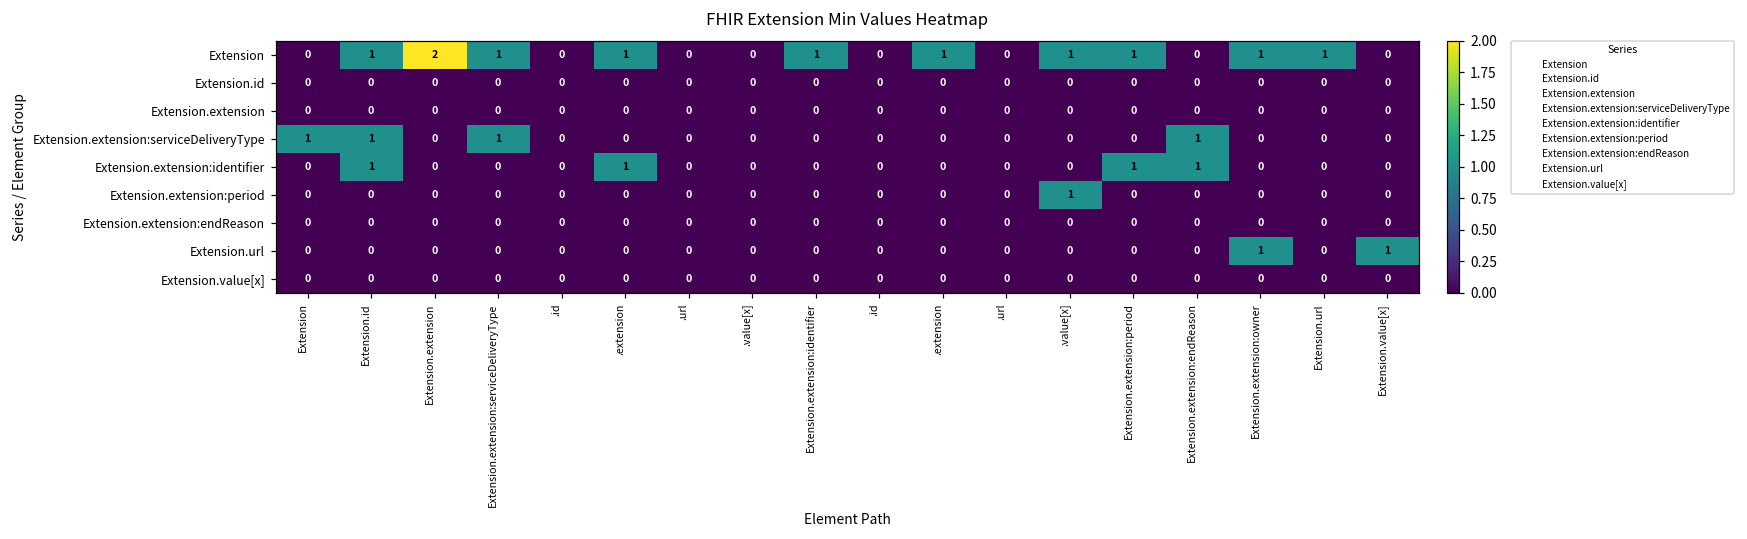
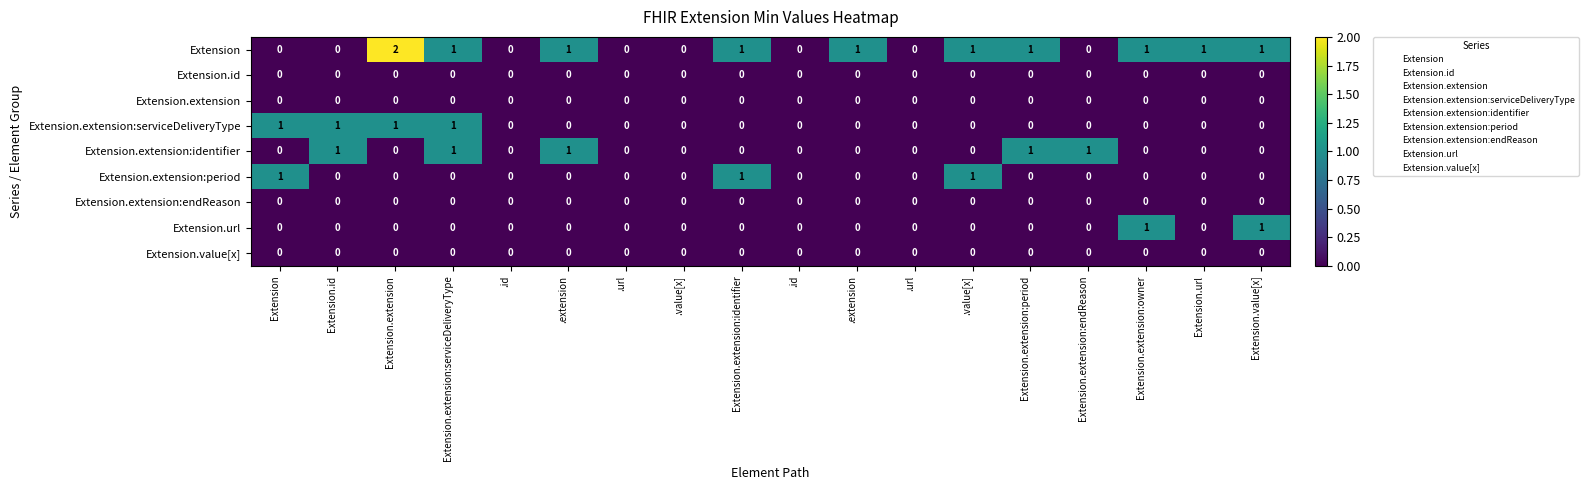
  {
    "Extension": {
      "Extension": 0,
-     "Extension.id": 1,
+     "Extension.id": 0,
      "Extension.extension": 2,
      "Extension.extension:serviceDeliveryType": 1,
      "Extension.extension:identifier": 1,
      "Extension.extension:period": 1,
      "Extension.extension:endReason": 0,
      "Extension.extension:owner": 1,
      "Extension.url": 1,
-     "Extension.value[x]": 0
+     "Extension.value[x]": 1
    },
    "Extension.id": {
      "Extension": 0,
      "Extension.id": 0,
      "Extension.extension": 0,
      "Extension.extension:serviceDeliveryType": 0,
      "Extension.extension:identifier": 0,
      "Extension.extension:period": 0,
      "Extension.extension:endReason": 0,
      "Extension.extension:owner": 0,
      "Extension.url": 0,
      "Extension.value[x]": 0
    },
    "Extension.extension": {
      "Extension": 0,
      "Extension.id": 0,
      "Extension.extension": 0,
      "Extension.extension:serviceDeliveryType": 0,
      "Extension.extension:identifier": 0,
      "Extension.extension:period": 0,
      "Extension.extension:endReason": 0,
      "Extension.extension:owner": 0,
      "Extension.url": 0,
      "Extension.value[x]": 0
    },
    "Extension.extension:serviceDeliveryType": {
      "Extension": 1,
      "Extension.id": 1,
-     "Extension.extension": 0,
+     "Extension.extension": 1,
      "Extension.extension:serviceDeliveryType": 1,
      "Extension.extension:identifier": 0,
      "Extension.extension:period": 0,
-     "Extension.extension:endReason": 1,
+     "Extension.extension:endReason": 0,
      "Extension.extension:owner": 0,
      "Extension.url": 0,
      "Extension.value[x]": 0
    },
    "Extension.extension:identifier": {
      "Extension": 0,
      "Extension.id": 1,
      "Extension.extension": 0,
-     "Extension.extension:serviceDeliveryType": 0,
+     "Extension.extension:serviceDeliveryType": 1,
      "Extension.extension:identifier": 0,
      "Extension.extension:period": 1,
      "Extension.extension:endReason": 1,
      "Extension.extension:owner": 0,
      "Extension.url": 0,
      "Extension.value[x]": 0
    },
    "Extension.extension:period": {
-     "Extension": 0,
+     "Extension": 1,
      "Extension.id": 0,
      "Extension.extension": 0,
      "Extension.extension:serviceDeliveryType": 0,
-     "Extension.extension:identifier": 0,
+     "Extension.extension:identifier": 1,
      "Extension.extension:period": 0,
      "Extension.extension:endReason": 0,
      "Extension.extension:owner": 0,
      "Extension.url": 0,
      "Extension.value[x]": 0
    },
    "Extension.extension:endReason": {
      "Extension": 0,
      "Extension.id": 0,
      "Extension.extension": 0,
      "Extension.extension:serviceDeliveryType": 0,
      "Extension.extension:identifier": 0,
      "Extension.extension:period": 0,
      "Extension.extension:endReason": 0,
      "Extension.extension:owner": 0,
      "Extension.url": 0,
      "Extension.value[x]": 0
    },
    "Extension.url": {
      "Extension": 0,
      "Extension.id": 0,
      "Extension.extension": 0,
      "Extension.extension:serviceDeliveryType": 0,
      "Extension.extension:identifier": 0,
      "Extension.extension:period": 0,
      "Extension.extension:endReason": 0,
      "Extension.extension:owner": 1,
      "Extension.url": 0,
      "Extension.value[x]": 1
    },
    "Extension.value[x]": {
      "Extension": 0,
      "Extension.id": 0,
      "Extension.extension": 0,
      "Extension.extension:serviceDeliveryType": 0,
      "Extension.extension:identifier": 0,
      "Extension.extension:period": 0,
      "Extension.extension:endReason": 0,
      "Extension.extension:owner": 0,
      "Extension.url": 0,
      "Extension.value[x]": 0
    }
  }
